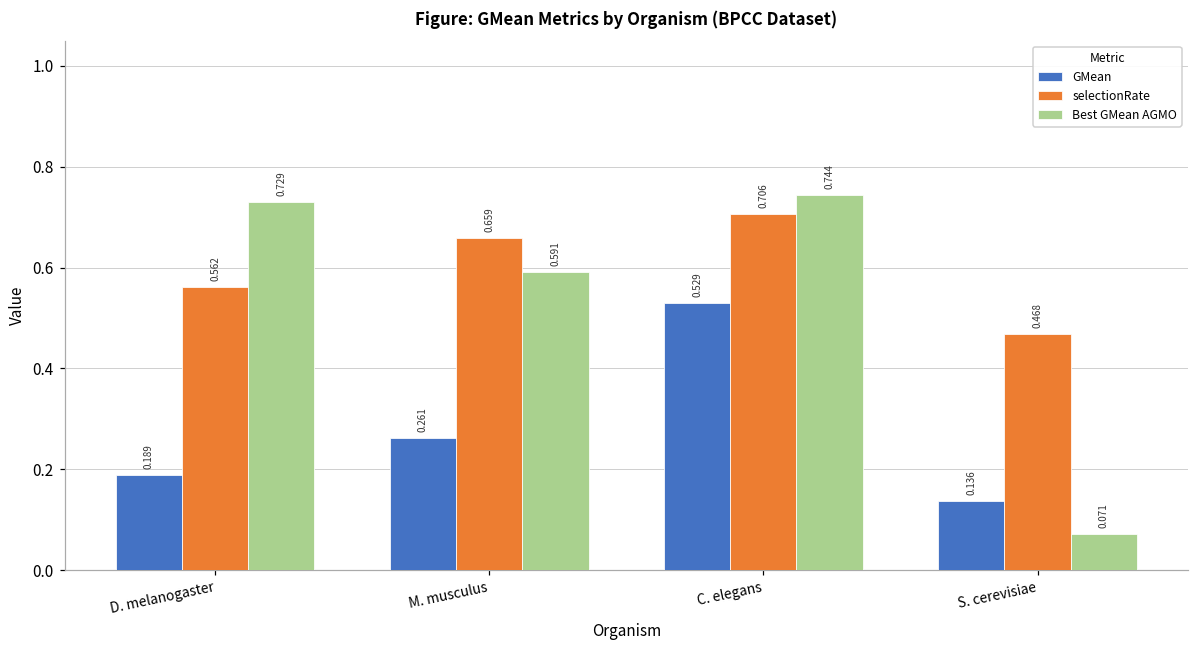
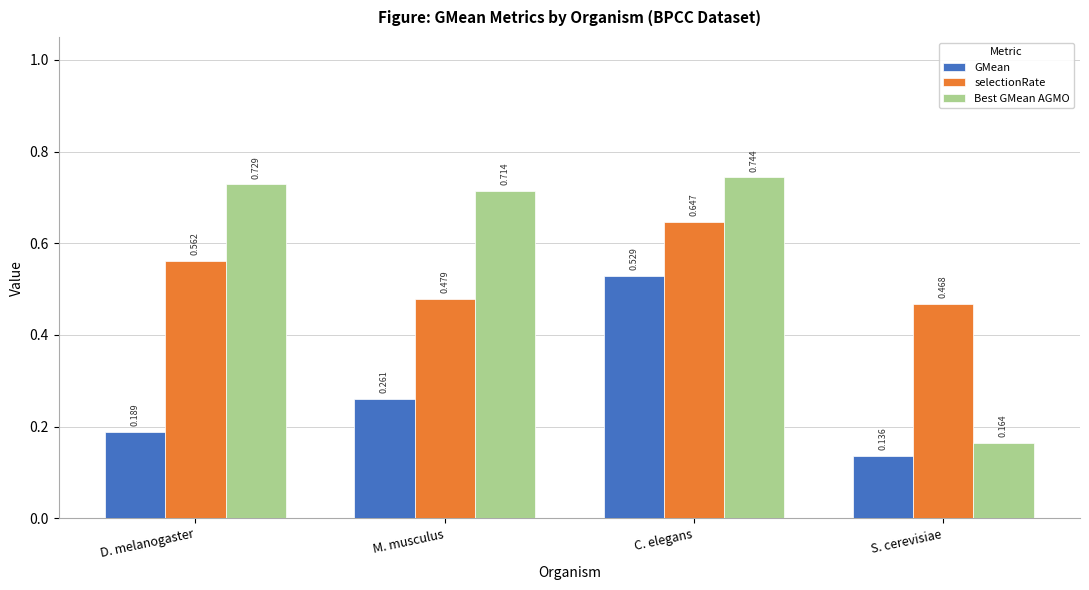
  {
    "GMean": {
      "D. melanogaster": 0.189,
      "M. musculus": 0.261,
      "C. elegans": 0.529,
      "S. cerevisiae": 0.136
    },
    "selectionRate": {
      "D. melanogaster": 0.562,
-     "M. musculus": 0.659,
-     "C. elegans": 0.706,
+     "M. musculus": 0.479,
+     "C. elegans": 0.647,
      "S. cerevisiae": 0.468
    },
    "Best GMean AGMO": {
      "D. melanogaster": 0.729,
-     "M. musculus": 0.591,
+     "M. musculus": 0.714,
      "C. elegans": 0.744,
-     "S. cerevisiae": 0.071
+     "S. cerevisiae": 0.164
    }
  }
